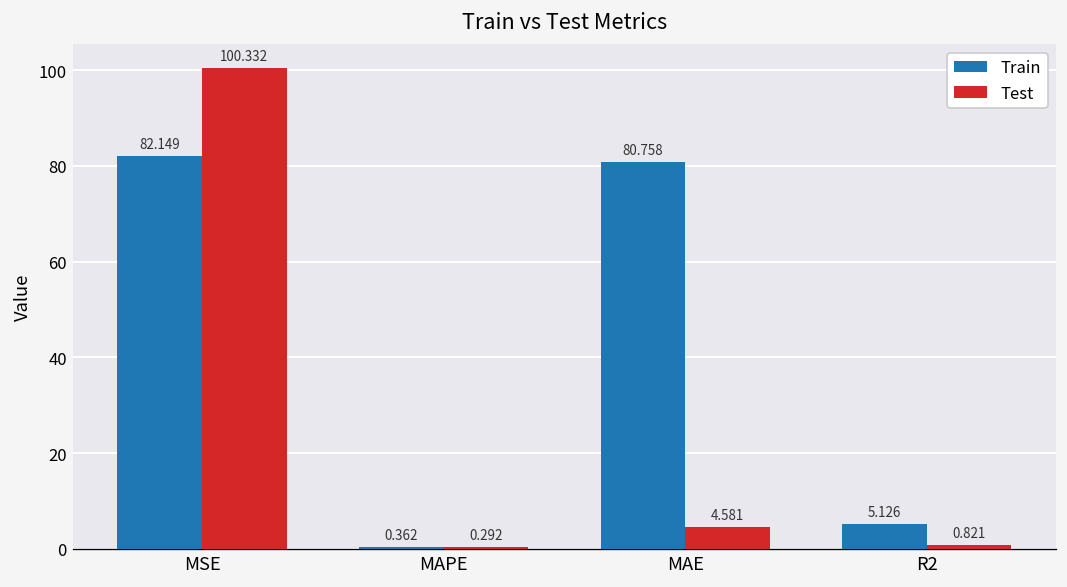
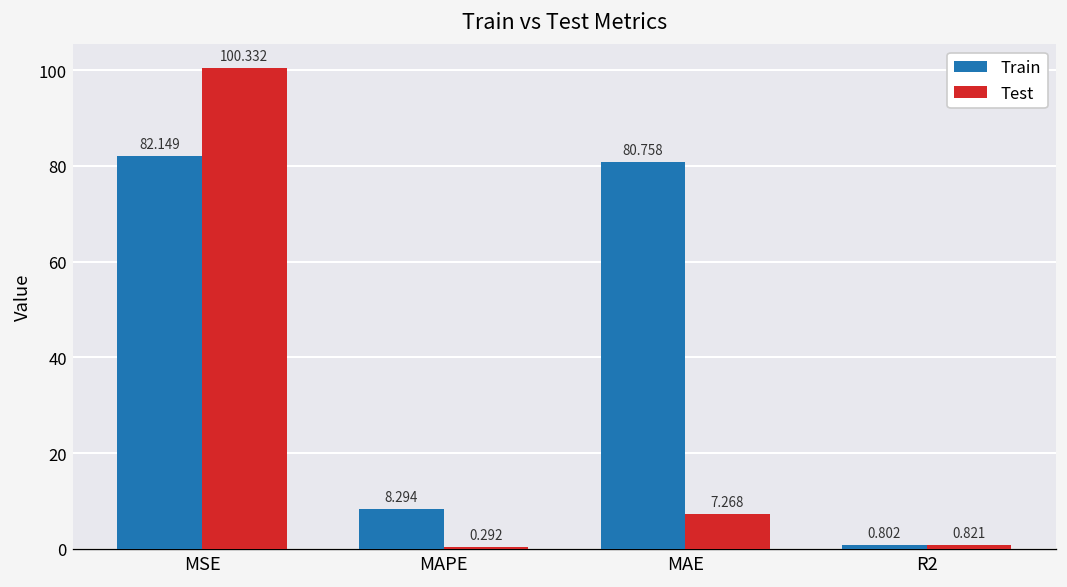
  {
    "Train": {
      "MSE": 82.149,
-     "MAPE": 0.362,
+     "MAPE": 8.294,
      "MAE": 80.758,
-     "R2": 5.126
+     "R2": 0.802
    },
    "Test": {
      "MSE": 100.332,
      "MAPE": 0.292,
-     "MAE": 4.581,
+     "MAE": 7.268,
      "R2": 0.821
    }
  }
